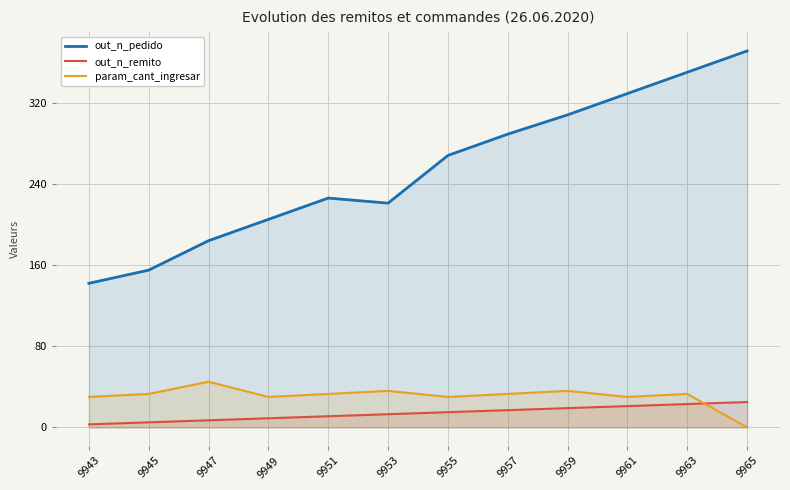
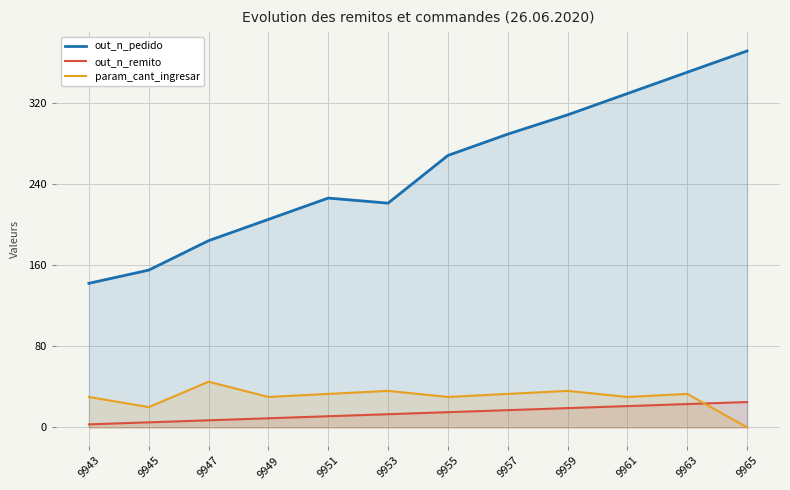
  {
    "out_n_pedido": {
      "9943": 142,
      "9945": 155,
      "9947": 184,
      "9949": 205,
      "9951": 226,
      "9953": 221,
      "9955": 268,
      "9957": 289,
      "9959": 308,
      "9961": 329,
      "9963": 350,
      "9965": 371
    },
    "out_n_remito": {
      "9943": 3,
      "9945": 5,
      "9947": 7,
      "9949": 9,
      "9951": 11,
      "9953": 13,
      "9955": 15,
      "9957": 17,
      "9959": 19,
      "9961": 21,
      "9963": 23,
      "9965": 25
    },
    "param_cant_ingresar": {
      "9943": 30,
-     "9945": 33,
+     "9945": 20,
      "9947": 45,
      "9949": 30,
      "9951": 33,
      "9953": 36,
      "9955": 30,
      "9957": 33,
      "9959": 36,
      "9961": 30,
      "9963": 33,
      "9965": 0
    }
  }
